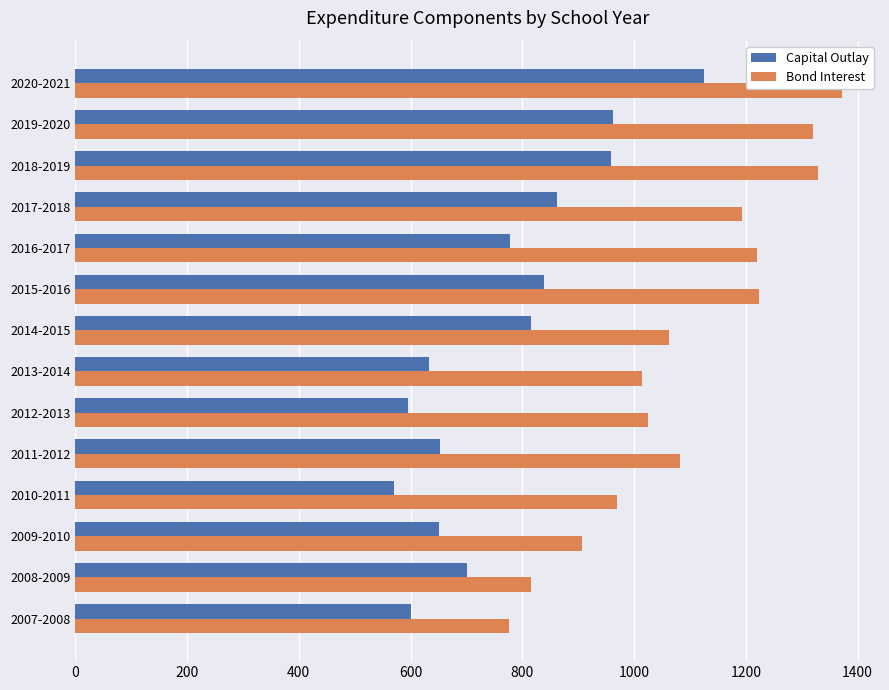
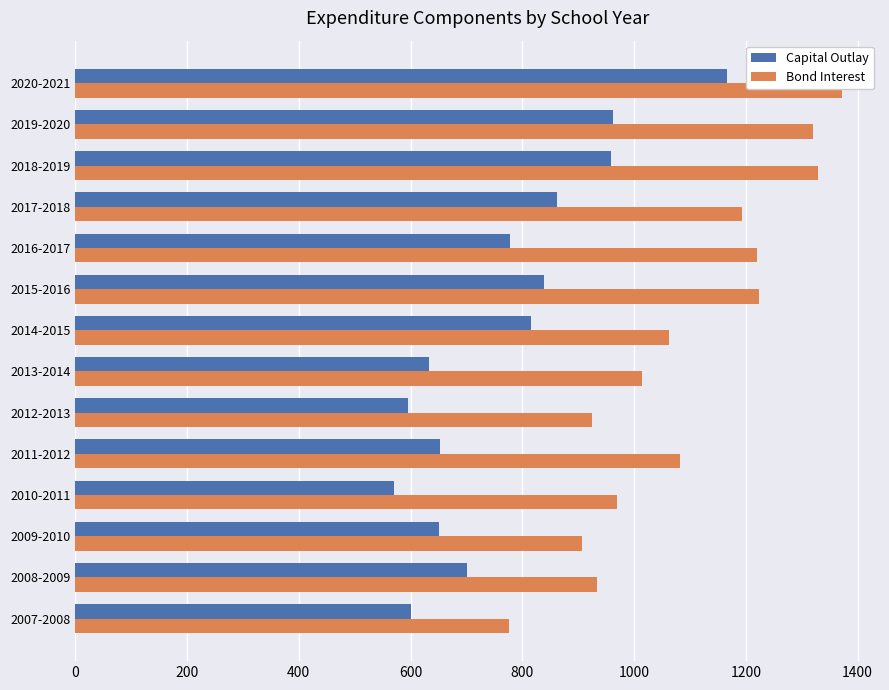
  {
    "Capital Outlay": {
-     "2020-2021": 1120,
+     "2020-2021": 1170,
      "2019-2020": 960,
      "2018-2019": 960,
      "2017-2018": 860,
      "2016-2017": 780,
      "2015-2016": 840,
      "2014-2015": 820,
      "2013-2014": 630,
      "2012-2013": 600,
      "2011-2012": 650,
      "2010-2011": 570,
      "2009-2010": 650,
      "2008-2009": 700,
      "2007-2008": 600
    },
    "Bond Interest": {
      "2020-2021": 1370,
      "2019-2020": 1320,
      "2018-2019": 1330,
      "2017-2018": 1190,
      "2016-2017": 1220,
      "2015-2016": 1220,
      "2014-2015": 1060,
      "2013-2014": 1010,
-     "2012-2013": 1030,
+     "2012-2013": 930,
      "2011-2012": 1080,
      "2010-2011": 970,
      "2009-2010": 910,
-     "2008-2009": 820,
+     "2008-2009": 930,
      "2007-2008": 780
    }
  }
